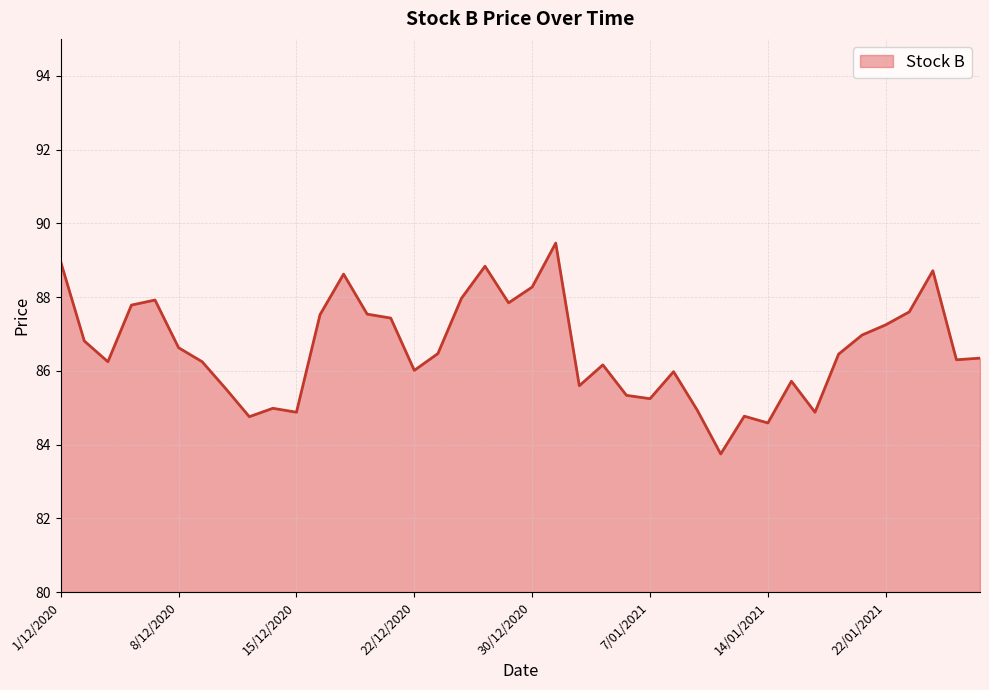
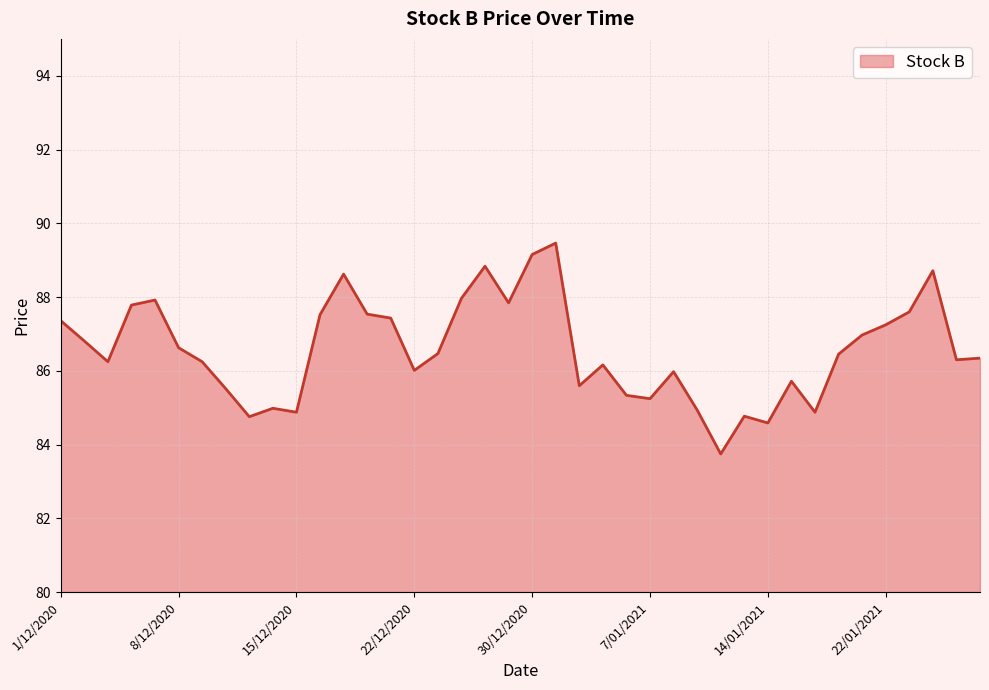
  {
-   "1/12/2020": 89.0,
+   "1/12/2020": 87.4,
    "8/12/2020": 86.6,
    "15/12/2020": 84.9,
    "22/12/2020": 86.0,
-   "30/12/2020": 88.3,
+   "30/12/2020": 89.2,
    "7/01/2021": 85.2,
    "14/01/2021": 84.6,
    "22/01/2021": 87.2
  }
